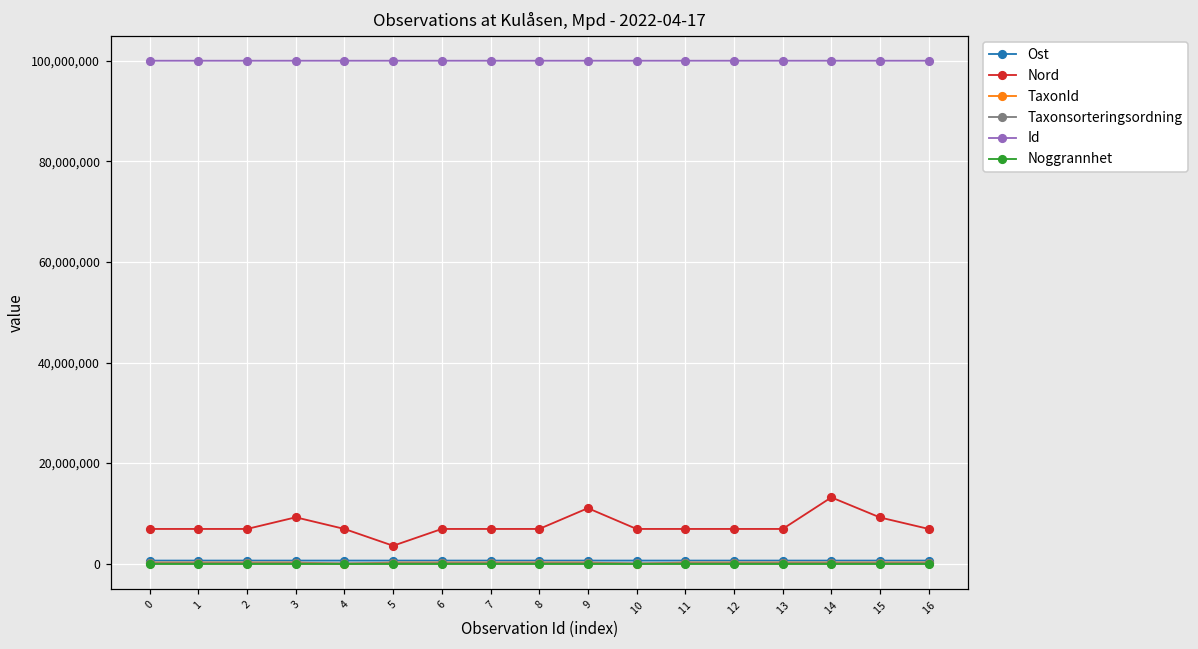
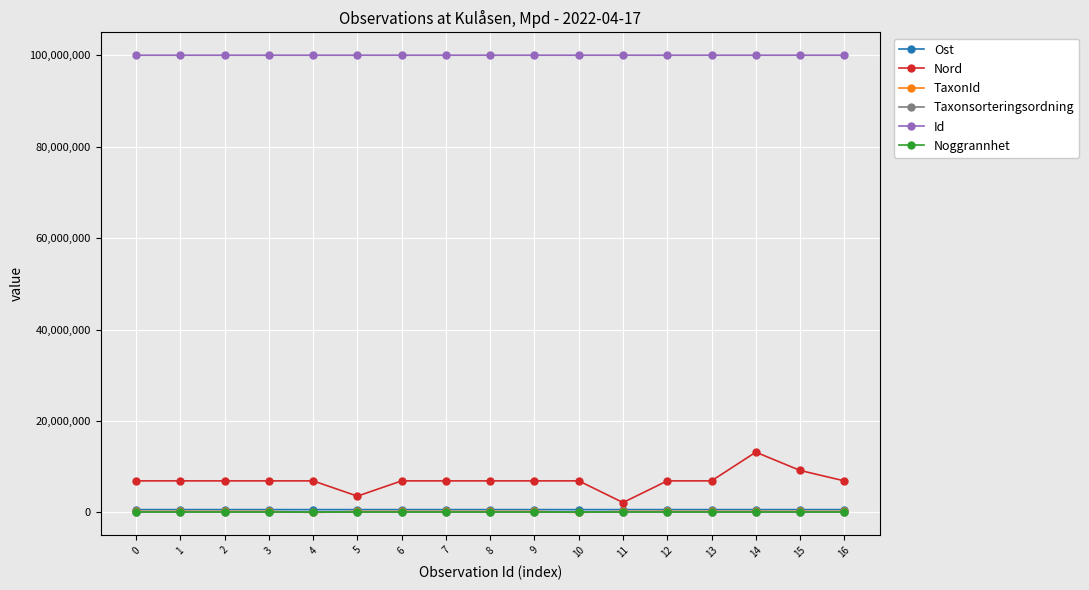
  {
    "Nord": {
      "0": "7,000,000",
      "1": "7,000,000",
      "2": "7,000,000",
-     "3": "9,000,000",
+     "3": "7,000,000",
      "4": "7,000,000",
      "5": "4,000,000",
      "6": "7,000,000",
      "7": "7,000,000",
      "8": "7,000,000",
-     "9": "11,000,000",
+     "9": "7,000,000",
      "10": "7,000,000",
-     "11": "7,000,000",
+     "11": "2,000,000",
      "12": "7,000,000",
      "13": "7,000,000",
      "14": "13,000,000",
      "15": "9,000,000",
      "16": "7,000,000"
    },
    "Id": {
      "0": "100,000,000",
      "1": "100,000,000",
      "2": "100,000,000",
      "3": "100,000,000",
      "4": "100,000,000",
      "5": "100,000,000",
      "6": "100,000,000",
      "7": "100,000,000",
      "8": "100,000,000",
      "9": "100,000,000",
      "10": "100,000,000",
      "11": "100,000,000",
      "12": "100,000,000",
      "13": "100,000,000",
      "14": "100,000,000",
      "15": "100,000,000",
      "16": "100,000,000"
    }
  }
